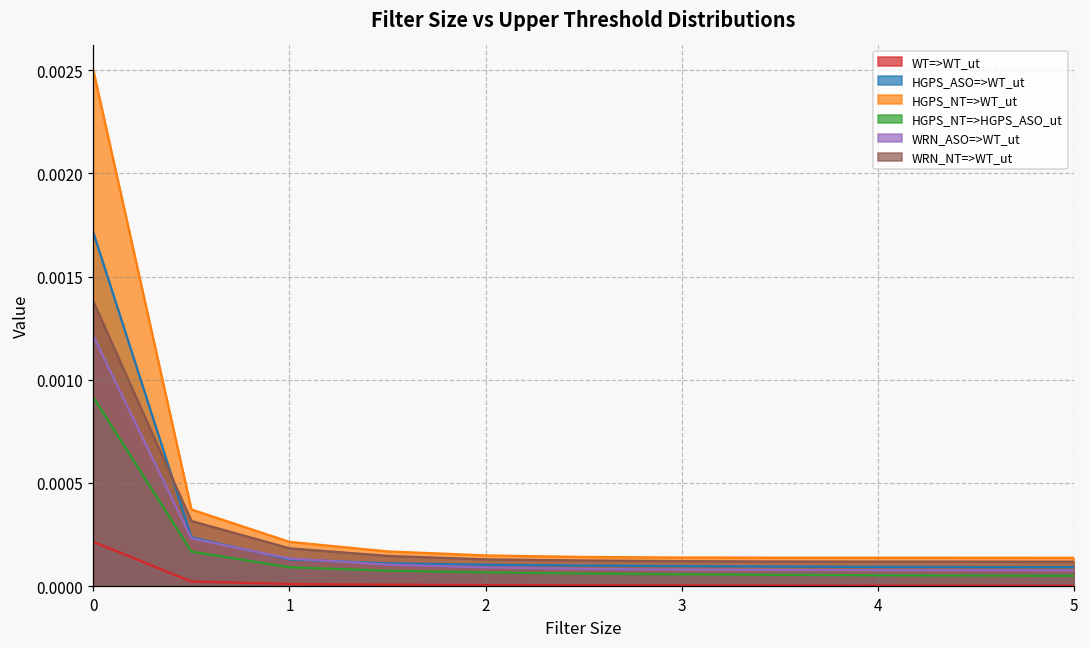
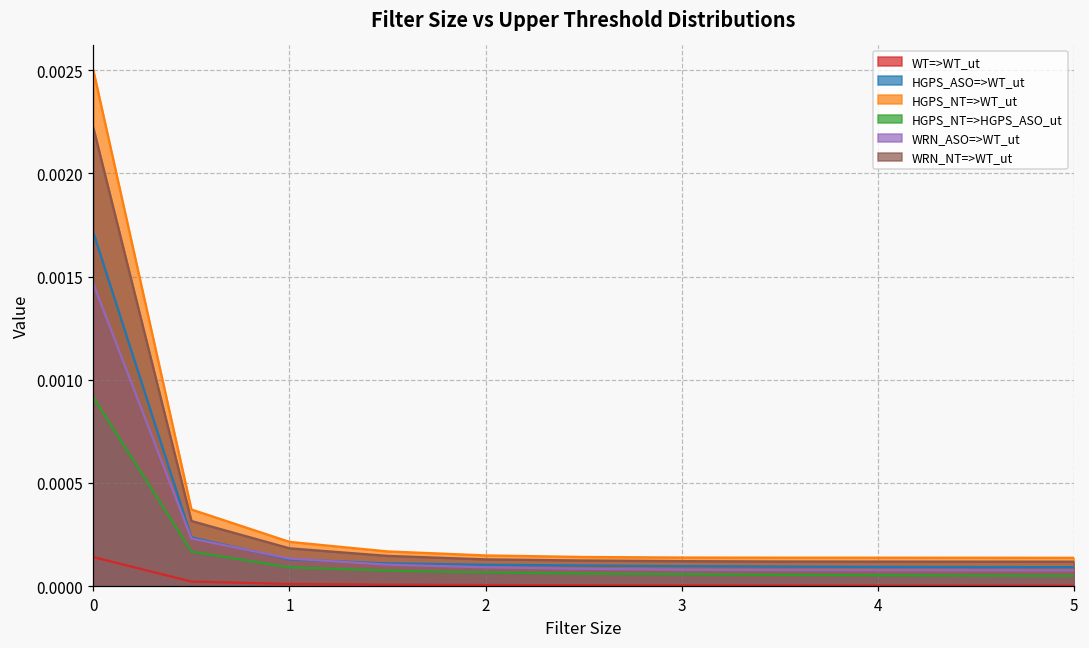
  {
    "WT=>WT_ut": {
-     "0": 0.00021,
+     "0": 0.00014,
      "1": 0.00001,
      "2": 0.00001,
      "3": 0.00000,
      "4": 0.00000,
      "5": 0.00000
    },
    "HGPS_ASO=>WT_ut": {
      "0": 0.00171,
      "3": 0.00010,
      "4": 0.00009,
      "5": 0.00009
    },
    "HGPS_NT=>WT_ut": {
      "0": 0.00250,
      "1": 0.00021,
      "2": 0.00015,
      "3": 0.00014,
      "4": 0.00014,
      "5": 0.00014
    },
    "HGPS_NT=>HGPS_ASO_ut": {
      "0": 0.00091,
      "1": 0.00009,
      "2": 0.00007,
      "3": 0.00006,
      "4": 0.00005,
      "5": 0.00005
    },
    "WRN_ASO=>WT_ut": {
-     "0": 0.00121,
+     "0": 0.00146,
      "3": 0.00008,
      "4": 0.00008,
      "5": 0.00008
    },
    "WRN_NT=>WT_ut": {
-     "0": 0.00138,
+     "0": 0.00222,
      "1": 0.00018,
      "2": 0.00013,
      "3": 0.00012,
      "4": 0.00012,
      "5": 0.00012
    }
  }
